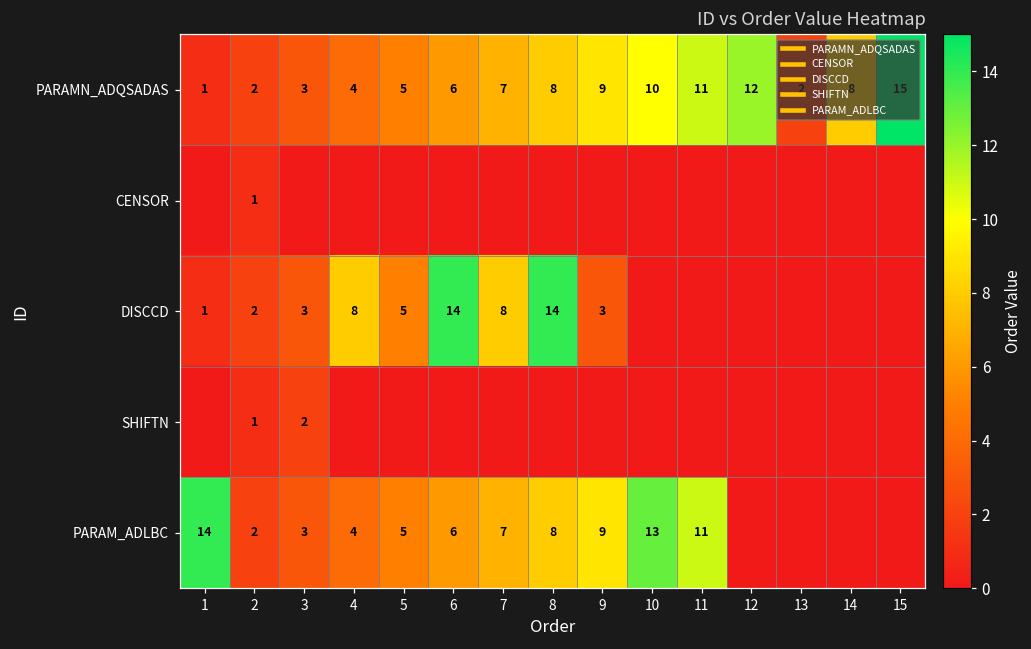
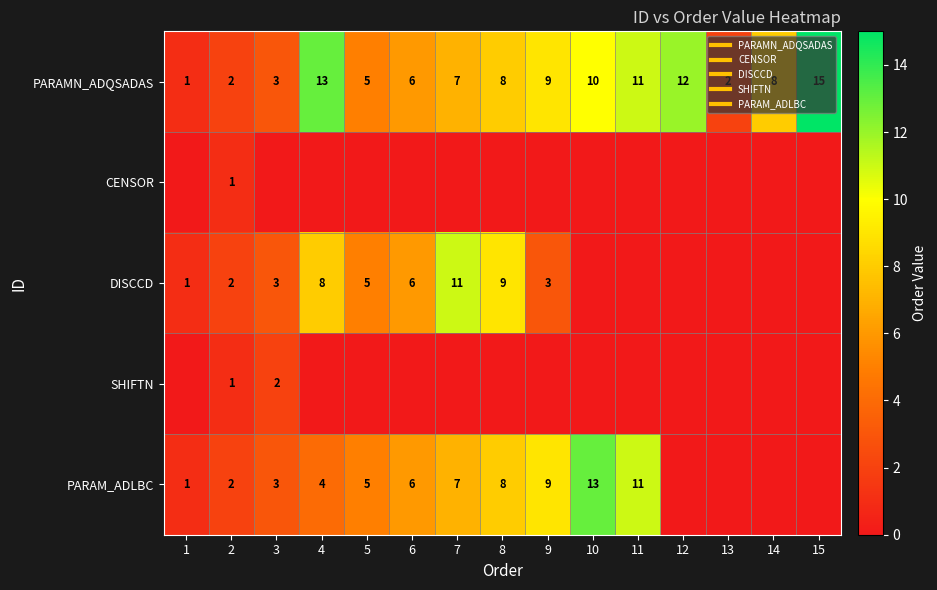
  {
    "PARAMN_ADQSADAS": {
      "1": 1,
      "2": 2,
      "3": 3,
-     "4": 4,
+     "4": 13,
      "5": 5,
      "6": 6,
      "7": 7,
      "8": 8,
      "9": 9,
      "10": 10,
      "11": 11,
      "12": 12
    },
    "CENSOR": {
      "2": 1
    },
    "DISCCD": {
      "1": 1,
      "2": 2,
      "3": 3,
      "4": 8,
      "5": 5,
-     "6": 14,
-     "7": 8,
-     "8": 14,
+     "6": 6,
+     "7": 11,
+     "8": 9,
      "9": 3
    },
    "SHIFTN": {
      "2": 1,
      "3": 2
    },
    "PARAM_ADLBC": {
-     "1": 14,
+     "1": 1,
      "2": 2,
      "3": 3,
      "4": 4,
      "5": 5,
      "6": 6,
      "7": 7,
      "8": 8,
      "9": 9,
      "10": 13,
      "11": 11
    }
  }
